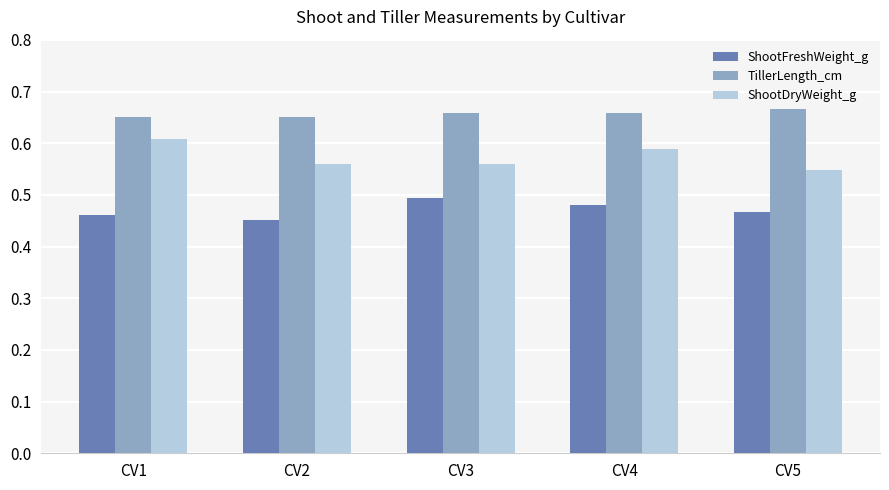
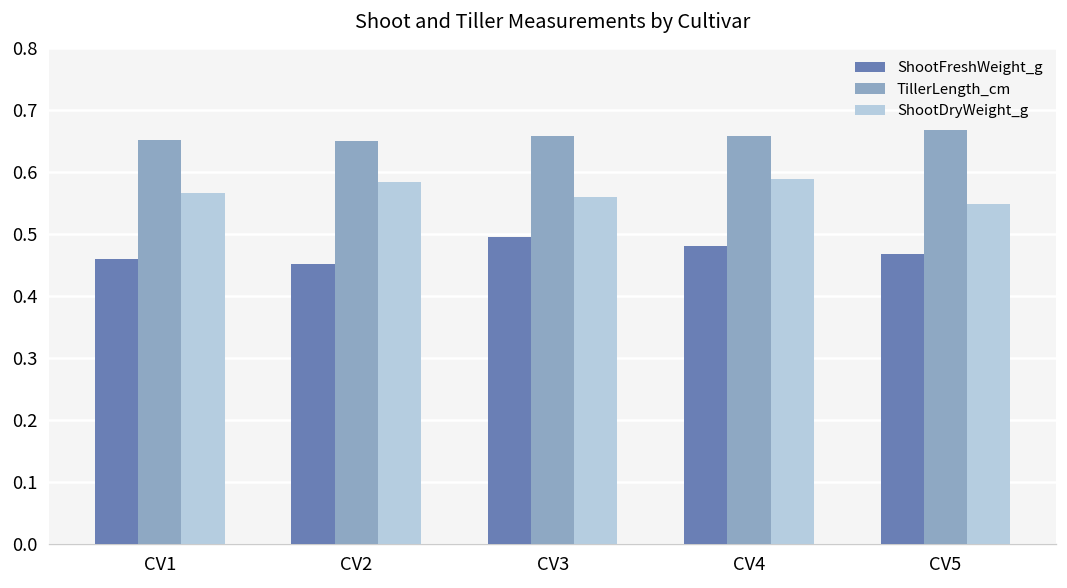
  {
    "ShootDryWeight_g": {
-     "CV1": 0.61,
-     "CV2": 0.56,
+     "CV1": 0.57,
+     "CV2": 0.58,
      "CV3": 0.56,
      "CV4": 0.59,
      "CV5": 0.55
    }
  }
